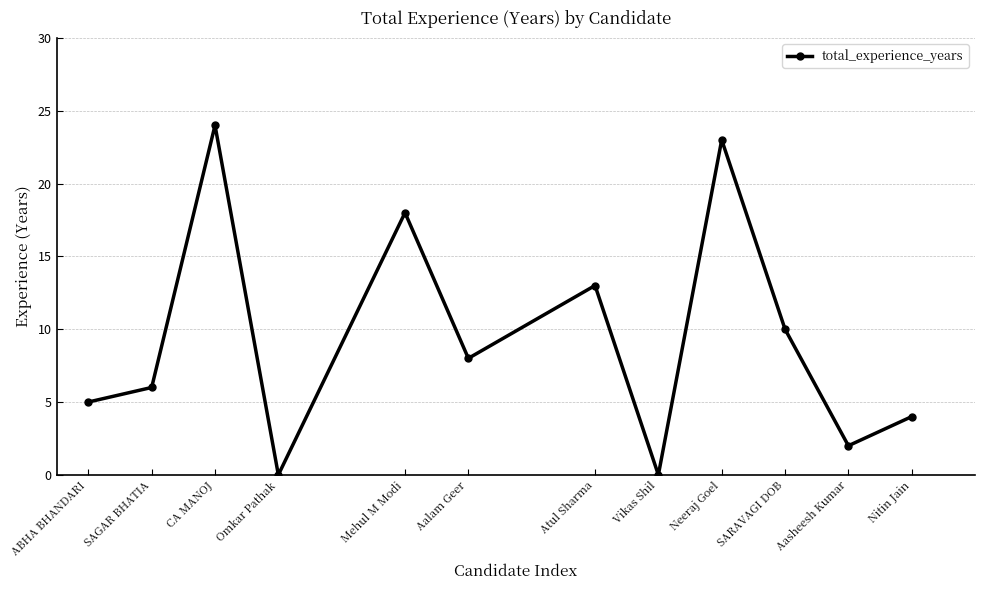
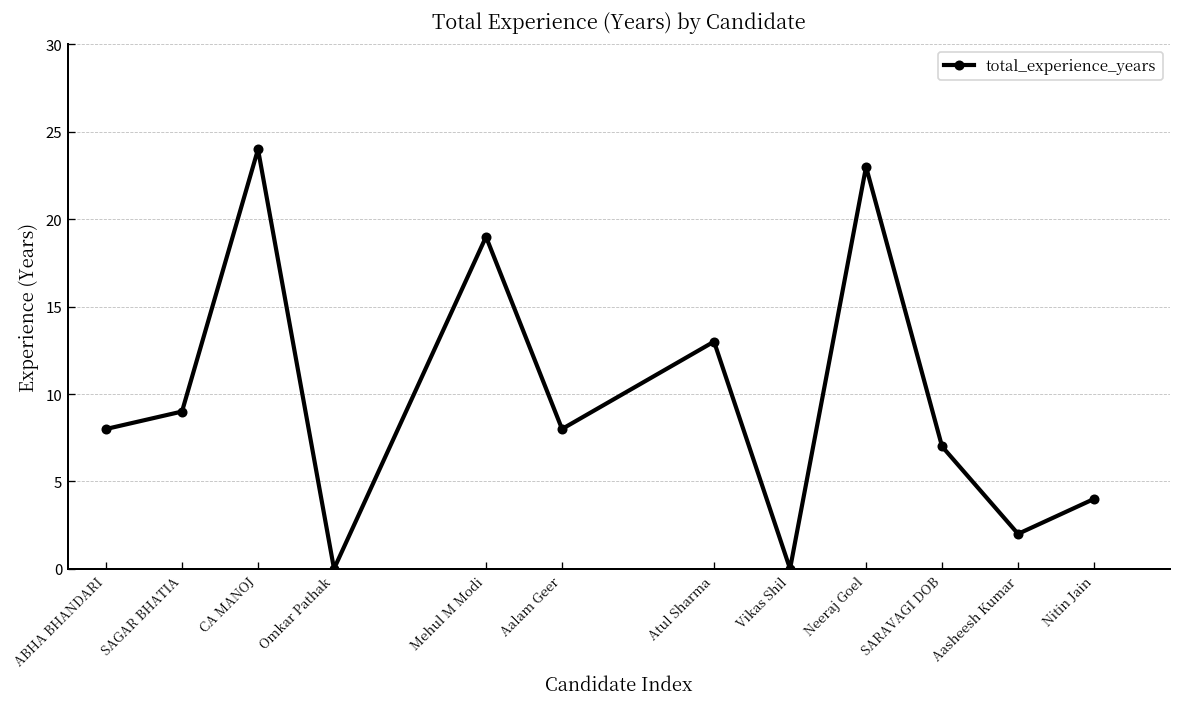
  {
-   "ABHA BHANDARI": 5,
-   "SAGAR BHATIA": 6,
+   "ABHA BHANDARI": 8,
+   "SAGAR BHATIA": 9,
    "CA MANOJ": 24,
    "Omkar Pathak": 0,
-   "Mehul M Modi": 18,
+   "Mehul M Modi": 19,
    "Aalam Geer": 8,
    "Atul Sharma": 13,
    "Vikas Shil": 0,
    "Neeraj Goel": 23,
-   "SARAVAGI DOB": 10,
+   "SARAVAGI DOB": 7,
    "Aasheesh Kumar": 2,
    "Nitin Jain": 4
  }
